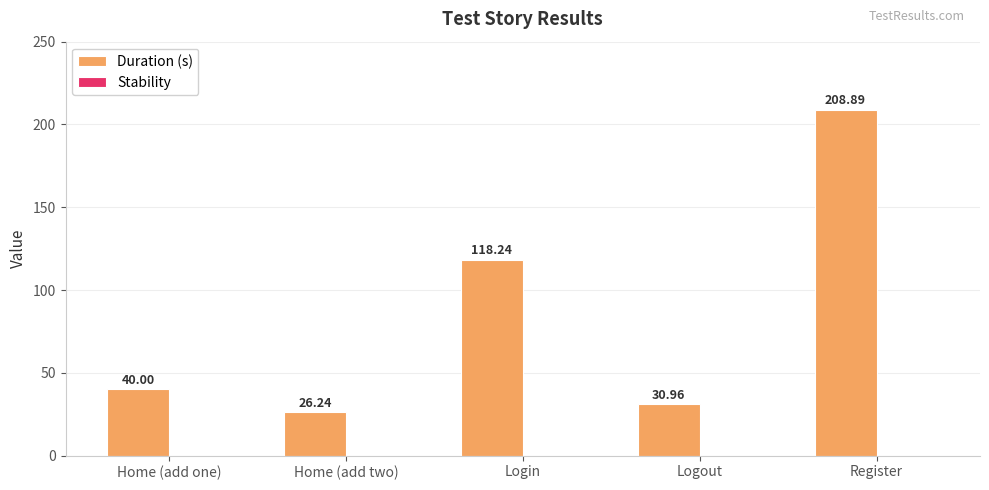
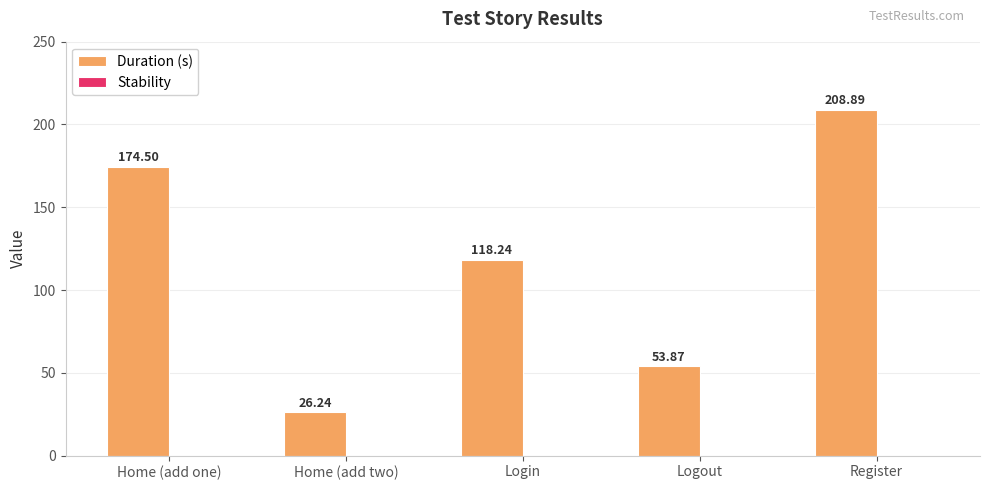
  {
    "Duration (s)": {
-     "Home (add one)": 40.00,
+     "Home (add one)": 174.50,
      "Home (add two)": 26.24,
      "Login": 118.24,
-     "Logout": 30.96,
+     "Logout": 53.87,
      "Register": 208.89
    },
    "Stability": {
      "Home (add one)": 0,
      "Home (add two)": 0,
      "Login": 0,
      "Logout": 0,
      "Register": 0
    }
  }
